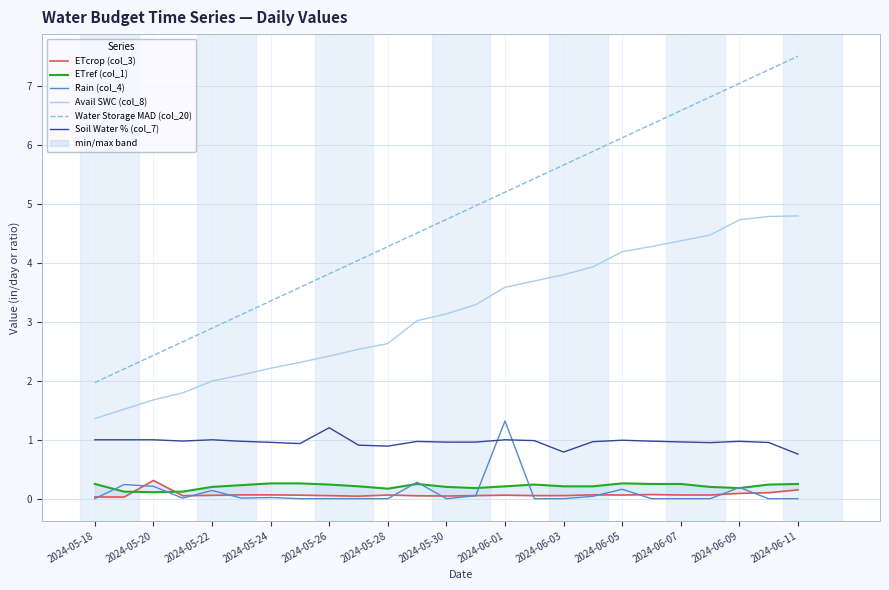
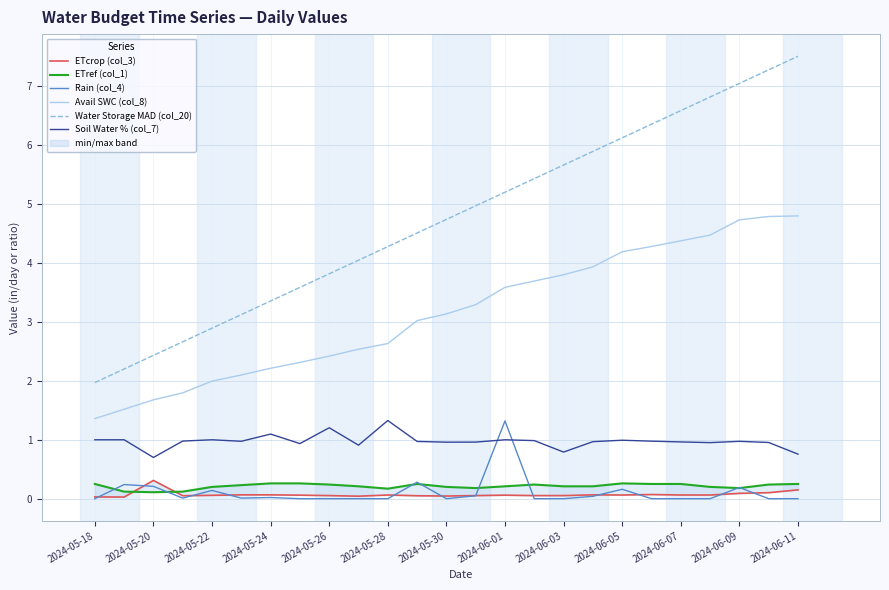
  {
    "ETcrop (col_3)": {
      "2024-05-22": 0.1,
      "2024-05-24": 0.1,
      "2024-05-26": 0.1,
      "2024-05-28": 0.1,
      "2024-05-30": 0.0,
      "2024-06-01": 0.1,
      "2024-06-03": 0.1,
      "2024-06-05": 0.1,
      "2024-06-07": 0.1,
      "2024-06-09": 0.1,
      "2024-06-11": 0.1
    },
    "ETref (col_1)": {
      "2024-05-20": 0.1
    },
    "Rain (col_4)": {
      "2024-05-20": 0.2,
      "2024-05-22": 0.1,
      "2024-05-24": 0.0,
      "2024-05-26": 0.0,
      "2024-05-28": 0.0,
      "2024-05-30": 0.0,
      "2024-06-01": 1.3,
      "2024-06-03": 0.0,
      "2024-06-05": 0.2,
      "2024-06-07": 0.0,
      "2024-06-11": 0.0
    },
    "Soil Water % (col_7)": {
      "2024-05-18": 1.0,
-     "2024-05-20": 1.0,
+     "2024-05-20": 0.7,
      "2024-05-22": 1.0,
-     "2024-05-24": 1.0,
+     "2024-05-24": 1.1,
      "2024-05-26": 1.2,
-     "2024-05-28": 0.9,
+     "2024-05-28": 1.3,
      "2024-05-30": 1.0,
      "2024-06-01": 1.0,
      "2024-06-03": 0.8,
      "2024-06-05": 1.0,
      "2024-06-07": 1.0,
      "2024-06-09": 1.0,
      "2024-06-11": 0.8
    }
  }
